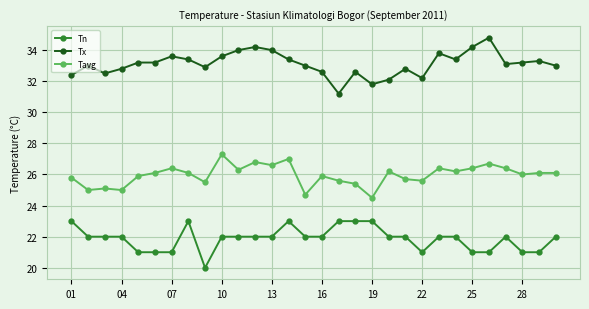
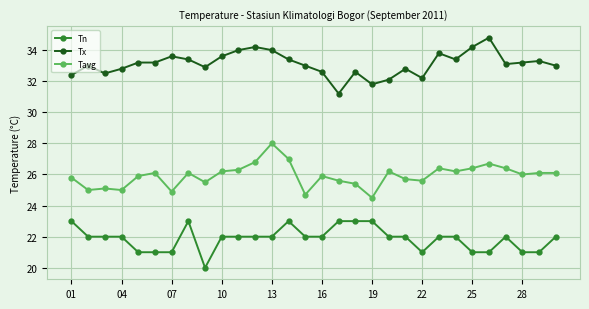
  {
    "Tavg": {
      "01": 25.8,
      "04": 25.0,
-     "07": 26.4,
-     "10": 27.3,
-     "13": 26.6,
+     "07": 24.9,
+     "10": 26.2,
+     "13": 28.0,
      "16": 25.9,
      "19": 24.5,
      "22": 25.6,
      "25": 26.4,
      "28": 26.0
    }
  }
